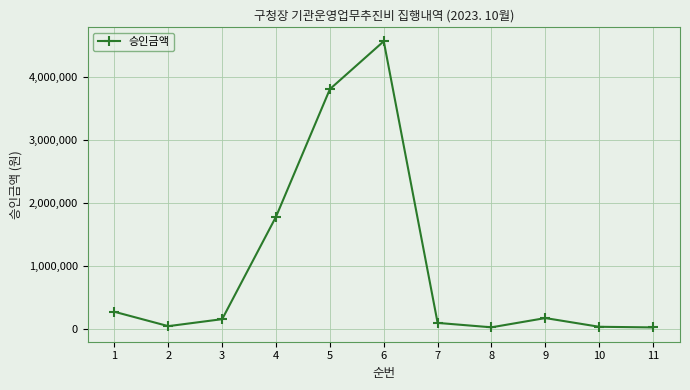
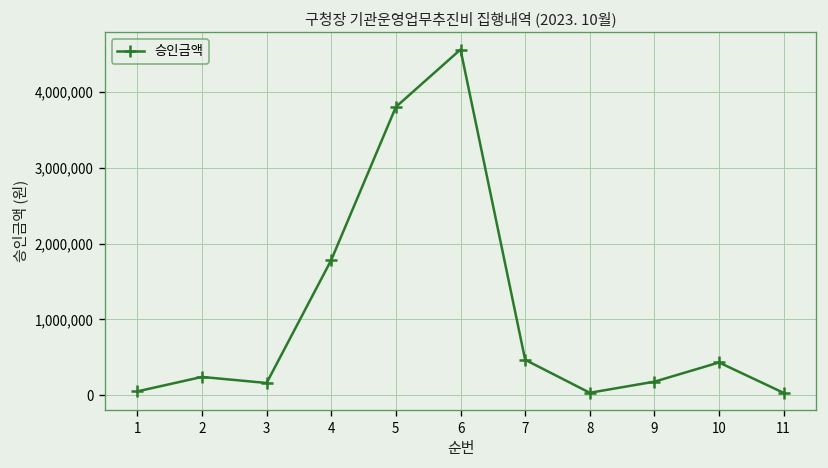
  {
-   "1": "300,000",
-   "2": "100,000",
+   "1": "100,000",
+   "2": "200,000",
    "3": "200,000",
    "4": "1,800,000",
    "5": "3,800,000",
    "6": "4,600,000",
-   "7": "100,000",
+   "7": "500,000",
    "8": "0",
    "9": "200,000",
-   "10": "0",
+   "10": "400,000",
    "11": "0"
  }
